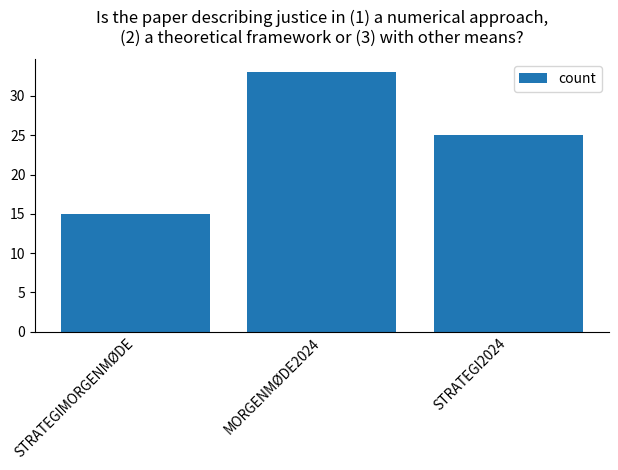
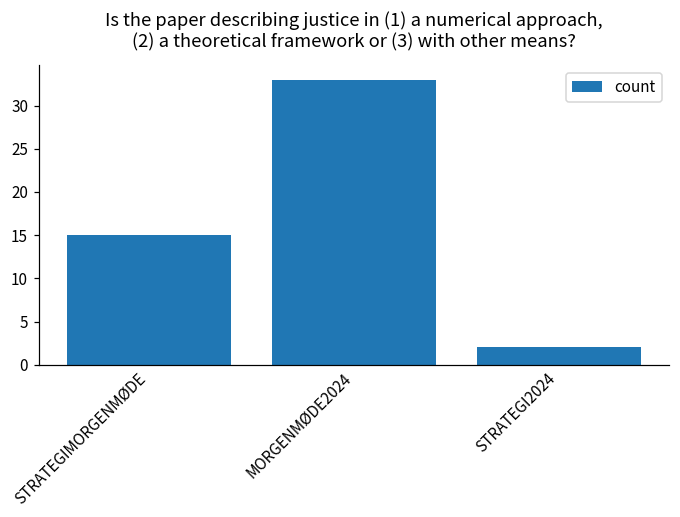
  {
    "STRATEGIMORGENMØDE": 15,
    "MORGENMØDE2024": 33,
-   "STRATEGI2024": 25
+   "STRATEGI2024": 2
  }
